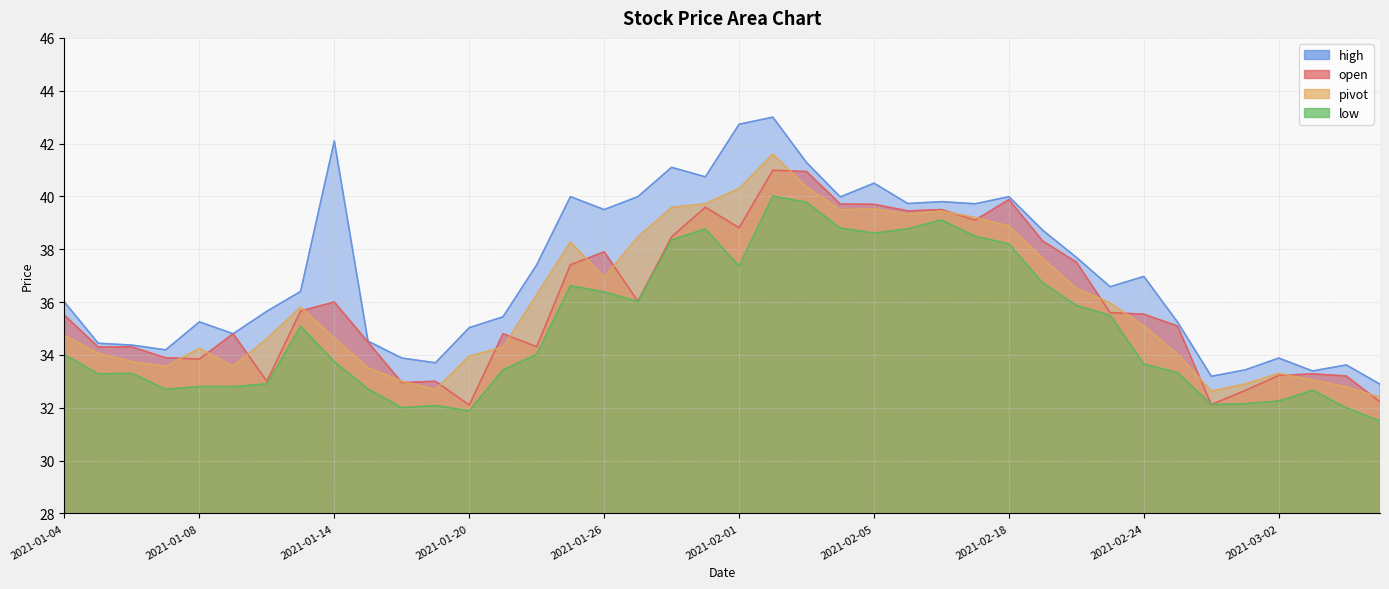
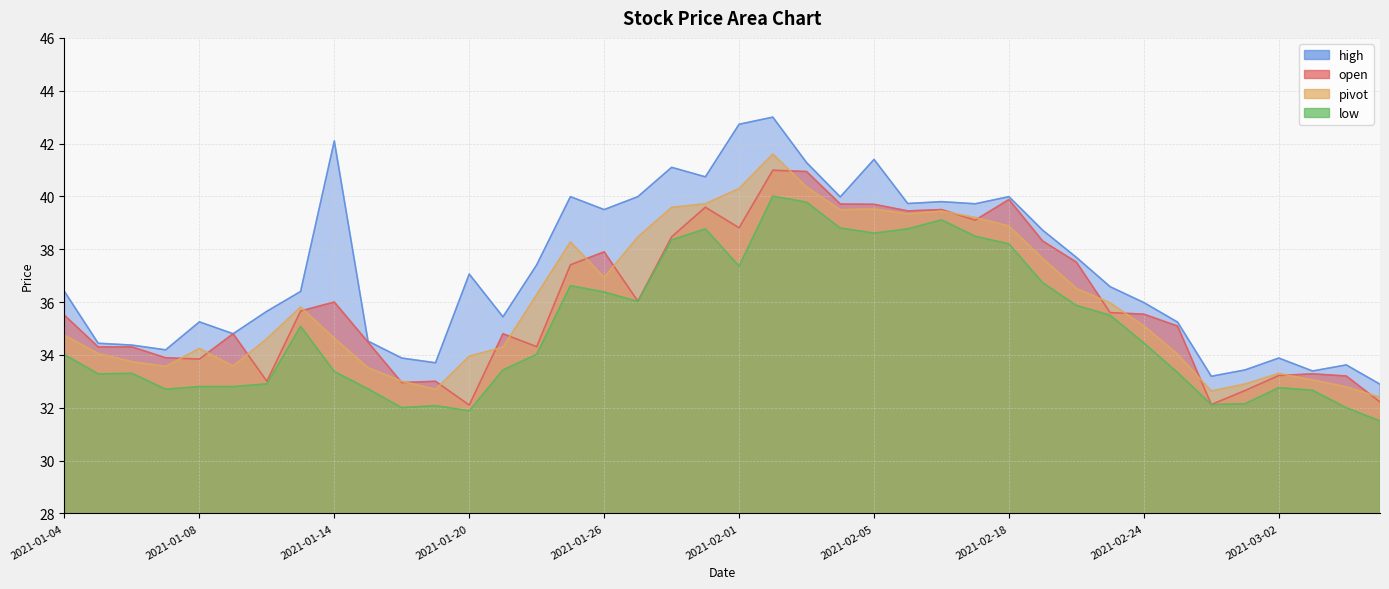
  {
    "high": {
-     "2021-01-04": 36.0,
+     "2021-01-04": 36.4,
      "2021-01-08": 35.3,
      "2021-01-14": 42.1,
-     "2021-01-20": 35.0,
+     "2021-01-20": 37.1,
      "2021-01-26": 39.5,
      "2021-02-01": 42.7,
-     "2021-02-05": 40.5,
+     "2021-02-05": 41.4,
      "2021-02-18": 40.0,
-     "2021-02-24": 37.0,
+     "2021-02-24": 36.0,
      "2021-03-02": 33.9
    },
    "low": {
      "2021-01-04": 34.0,
      "2021-01-08": 32.8,
-     "2021-01-14": 33.7,
+     "2021-01-14": 33.4,
      "2021-01-20": 31.9,
      "2021-01-26": 36.4,
      "2021-02-01": 37.4,
      "2021-02-05": 38.6,
      "2021-02-18": 38.2,
-     "2021-02-24": 33.7,
-     "2021-03-02": 32.3
+     "2021-02-24": 34.5,
+     "2021-03-02": 32.8
    }
  }
